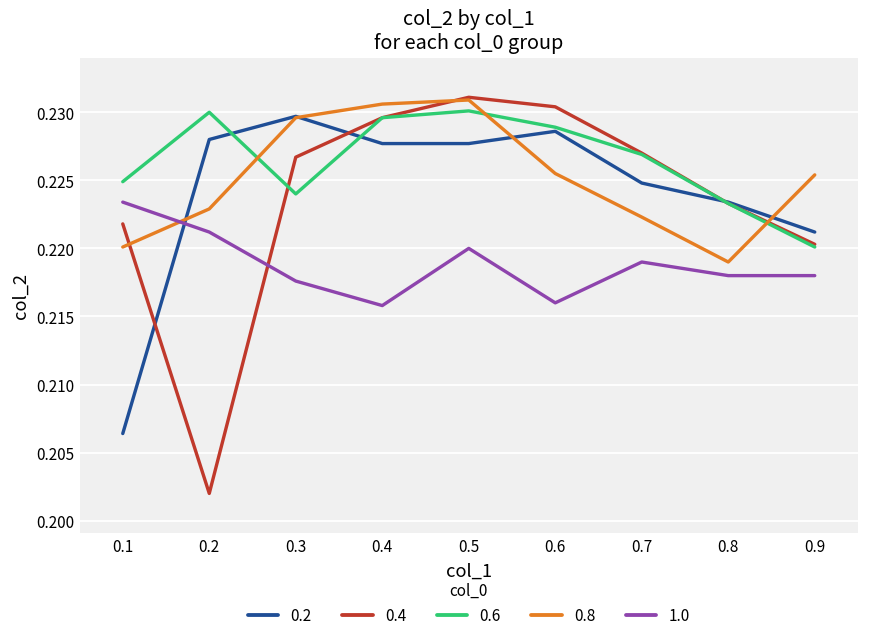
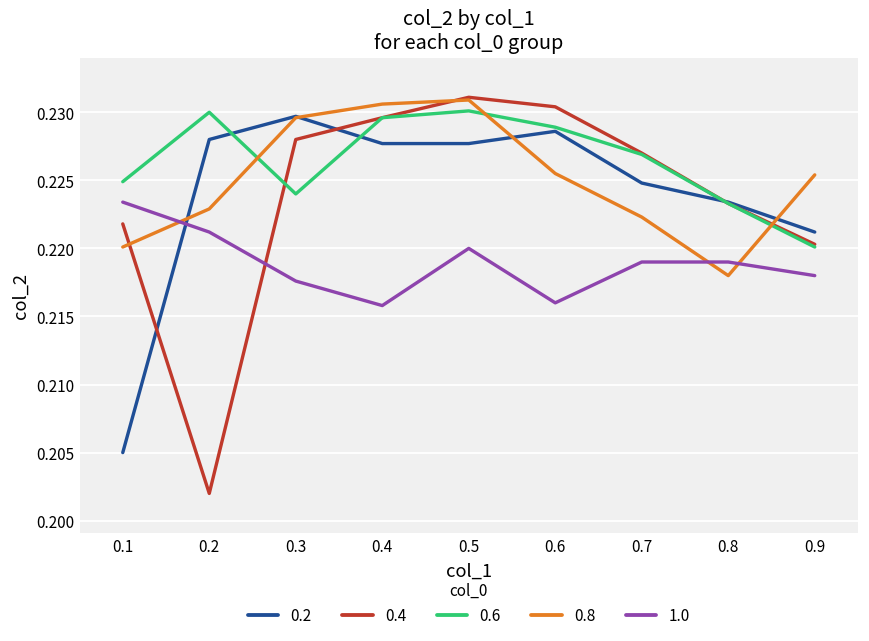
  {
    "0.2": {
-     "0.1": 0.2064,
+     "0.1": 0.2050,
      "0.2": 0.2280,
      "0.4": 0.2277,
      "0.5": 0.2277,
      "0.6": 0.2286,
      "0.7": 0.2248,
      "0.9": 0.2212
    },
    "0.4": {
      "0.1": 0.2218,
      "0.2": 0.2020,
-     "0.3": 0.2267,
+     "0.3": 0.2280,
      "0.6": 0.2304
    },
    "0.6": {
      "0.1": 0.2249,
      "0.2": 0.2300,
      "0.3": 0.2240,
      "0.5": 0.2301,
      "0.6": 0.2289
    },
    "0.8": {
      "0.1": 0.220,
      "0.2": 0.223,
      "0.4": 0.2306,
      "0.6": 0.2255,
      "0.7": 0.2223,
-     "0.8": 0.219,
+     "0.8": 0.218,
      "0.9": 0.2254
    },
    "1.0": {
      "0.1": 0.2234,
      "0.2": 0.221,
      "0.3": 0.2176,
      "0.4": 0.216,
      "0.5": 0.220,
      "0.6": 0.216,
      "0.7": 0.219,
-     "0.8": 0.218,
+     "0.8": 0.219,
      "0.9": 0.218
    }
  }
